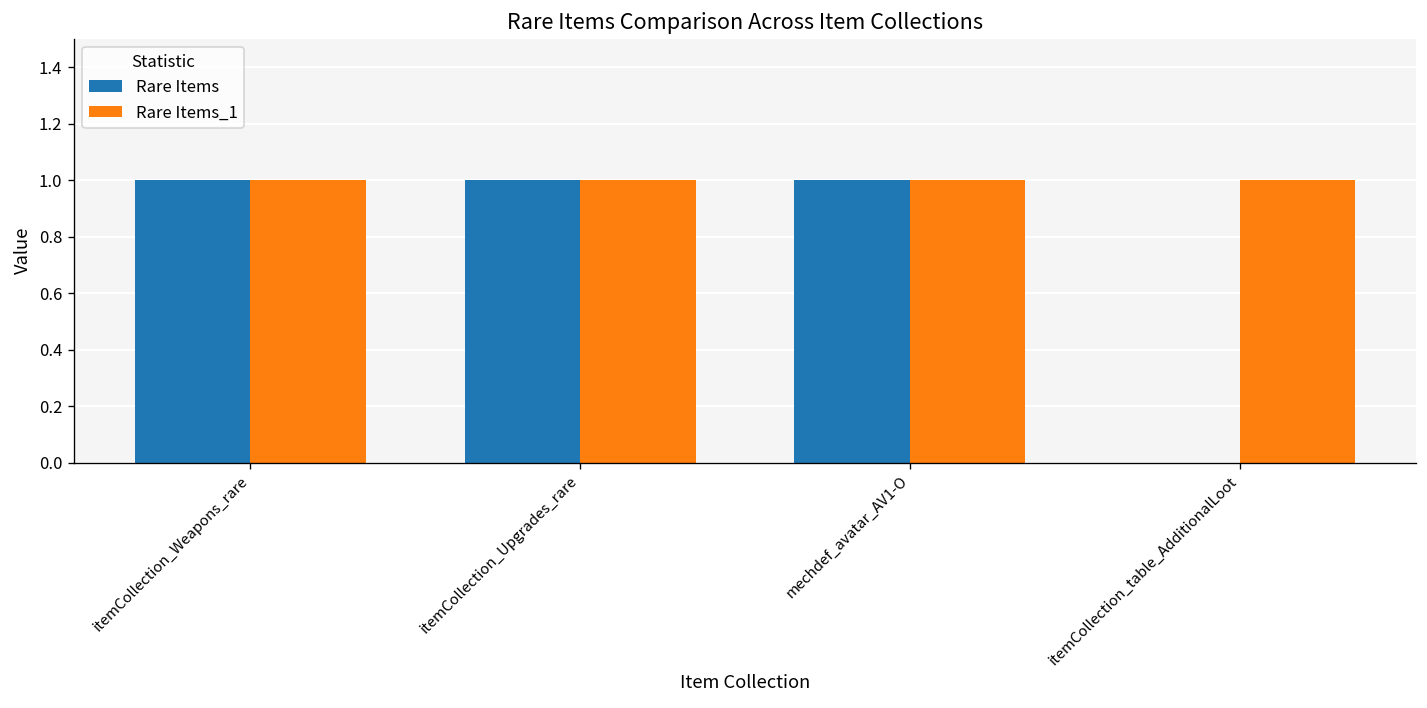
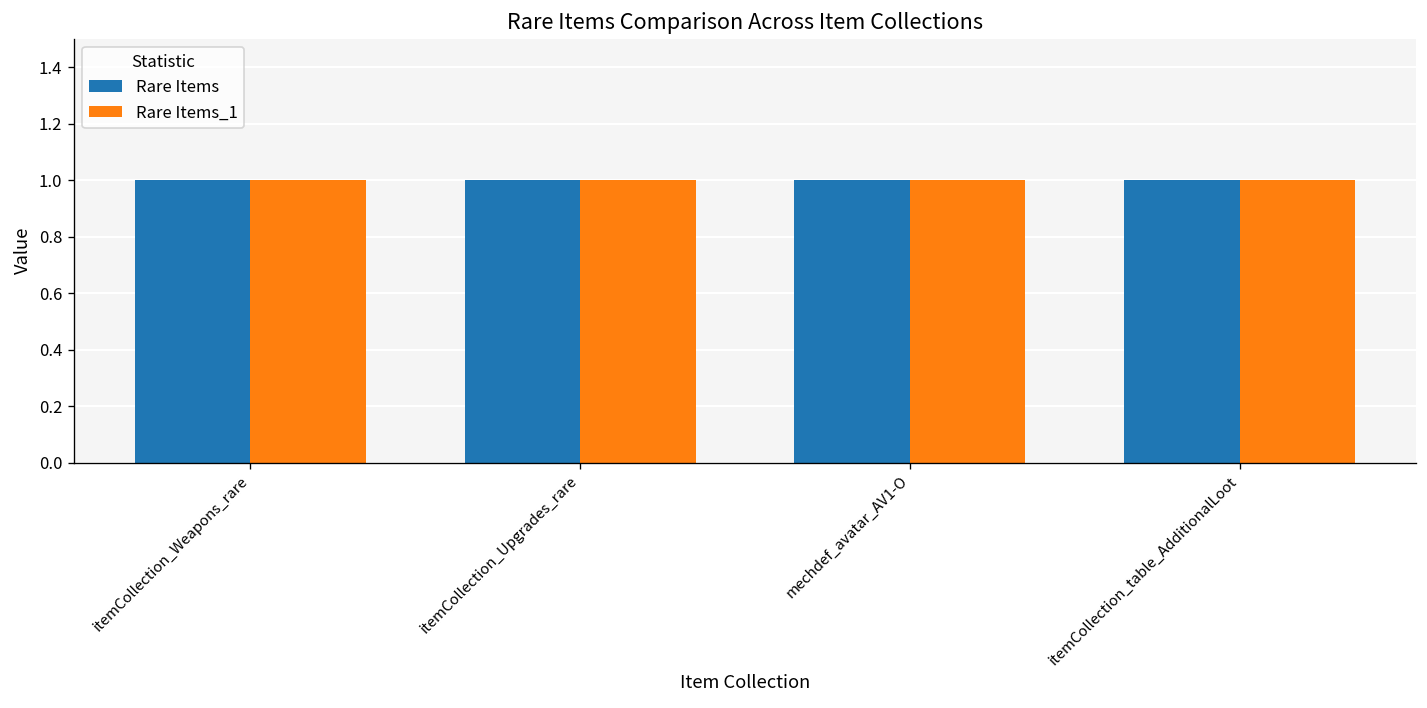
  {
    "Rare Items": {
      "itemCollection_Weapons_rare": 1,
      "itemCollection_Upgrades_rare": 1,
      "mechdef_avatar_AV1-O": 1,
-     "itemCollection_table_AdditionalLoot": 0
+     "itemCollection_table_AdditionalLoot": 1
    },
    "Rare Items_1": {
      "itemCollection_Weapons_rare": 1,
      "itemCollection_Upgrades_rare": 1,
      "mechdef_avatar_AV1-O": 1,
      "itemCollection_table_AdditionalLoot": 1
    }
  }
